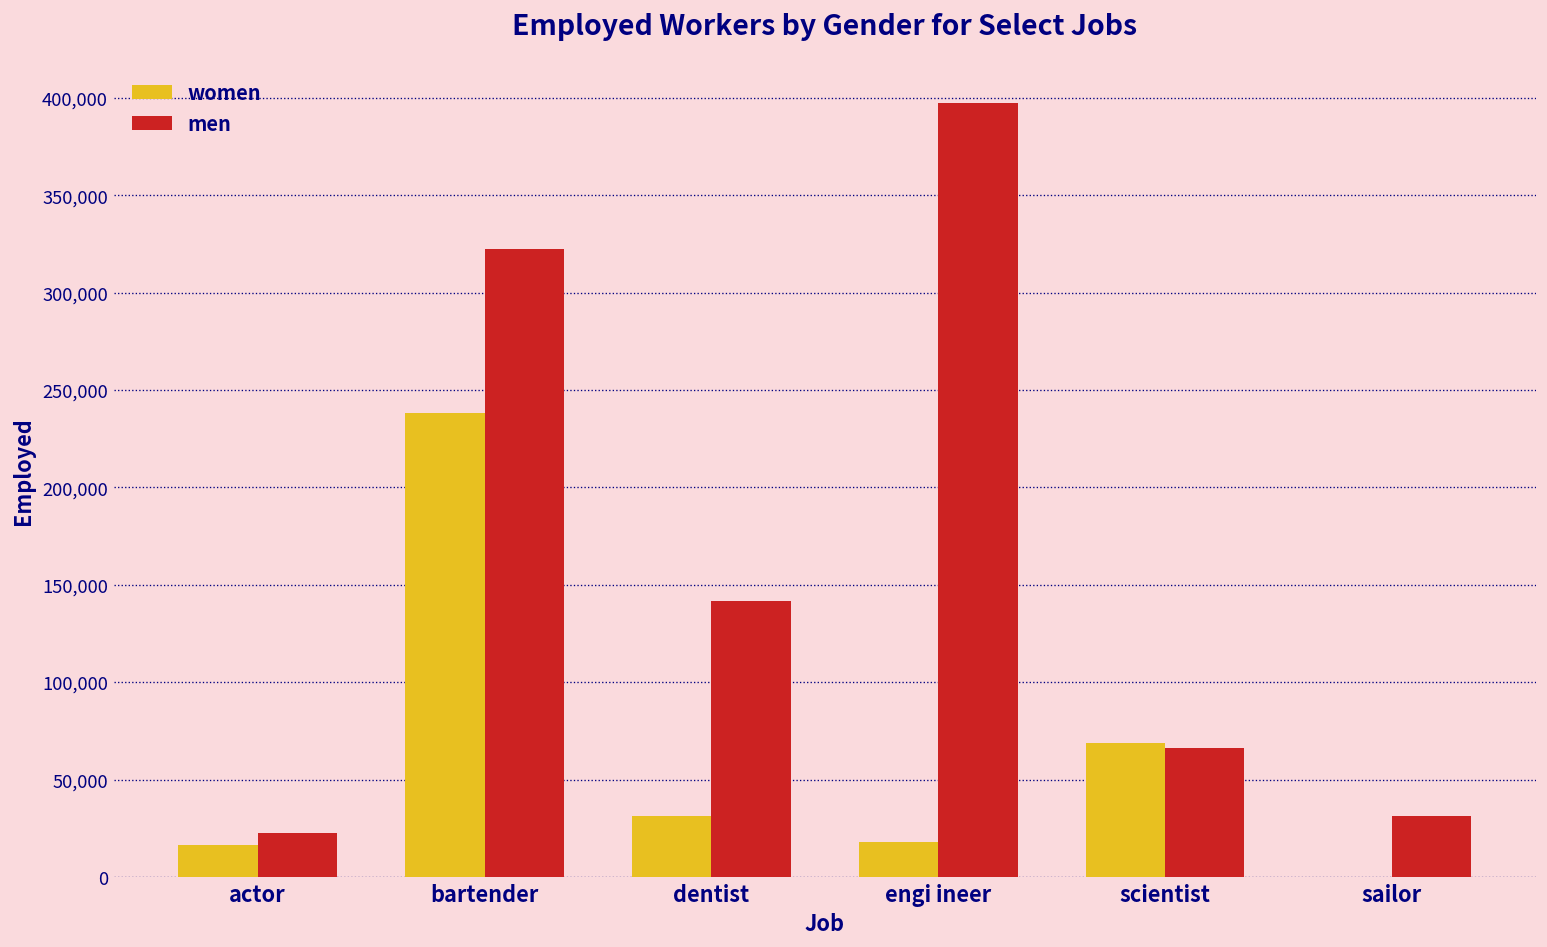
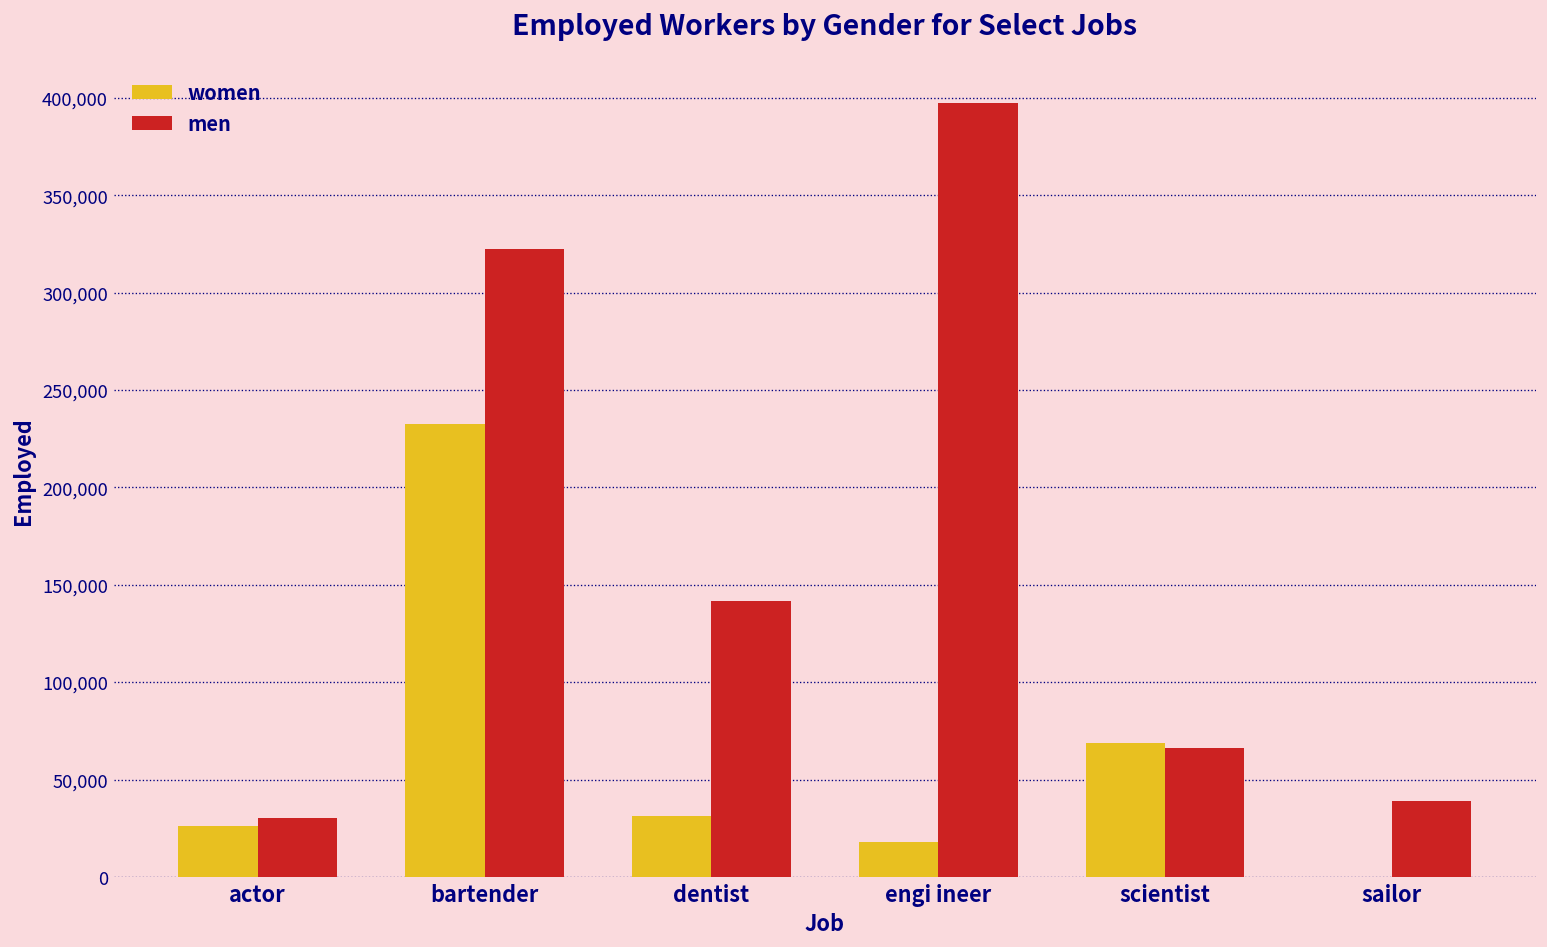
  {
    "women": {
-     "actor": "16,000",
-     "bartender": "238,000",
+     "actor": "26,000",
+     "bartender": "233,000",
      "dentist": "32,000",
      "engi ineer": "18,000",
      "scientist": "69,000",
      "sailor": "0"
    },
    "men": {
-     "actor": "23,000",
+     "actor": "30,000",
      "bartender": "322,000",
      "dentist": "142,000",
      "engi ineer": "398,000",
      "scientist": "66,000",
-     "sailor": "32,000"
+     "sailor": "39,000"
    }
  }
